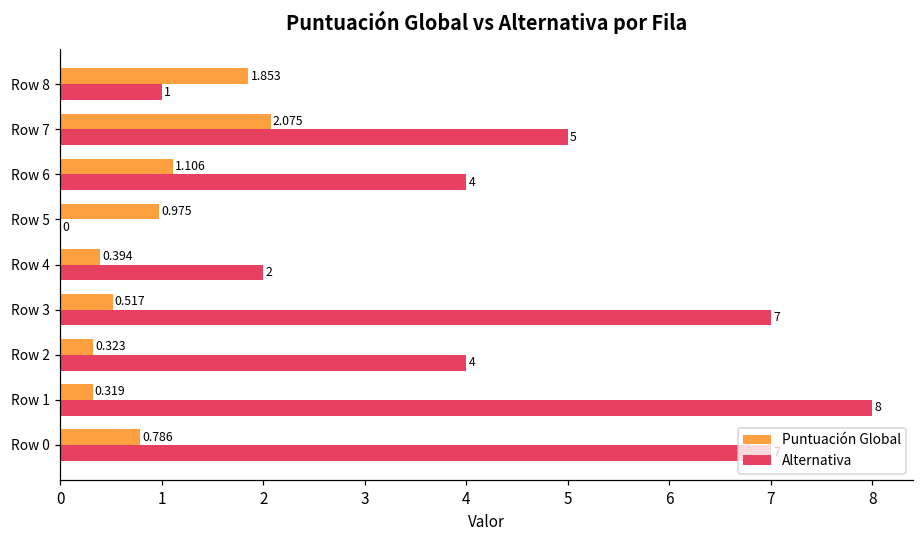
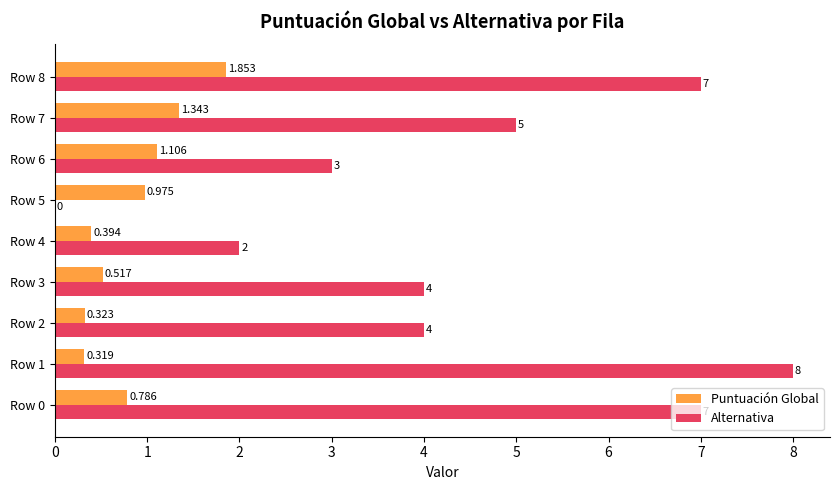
  {
    "Puntuación Global": {
      "Row 8": 1.853,
-     "Row 7": 2.075,
+     "Row 7": 1.343,
      "Row 6": 1.106,
      "Row 5": 0.975,
      "Row 4": 0.394,
      "Row 3": 0.517,
      "Row 2": 0.323,
      "Row 1": 0.319,
      "Row 0": 0.786
    },
    "Alternativa": {
-     "Row 8": 1,
+     "Row 8": 7,
      "Row 7": 5,
-     "Row 6": 4,
+     "Row 6": 3,
      "Row 5": 0,
      "Row 4": 2,
-     "Row 3": 7,
+     "Row 3": 4,
      "Row 2": 4,
      "Row 1": 8
    }
  }
